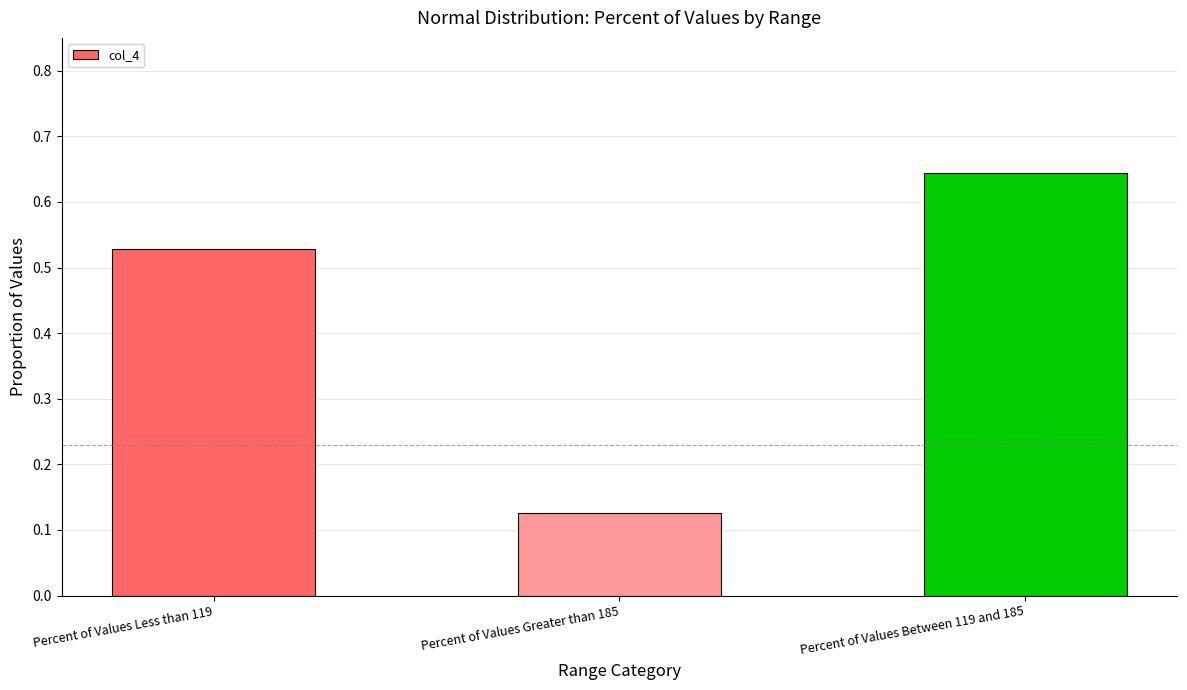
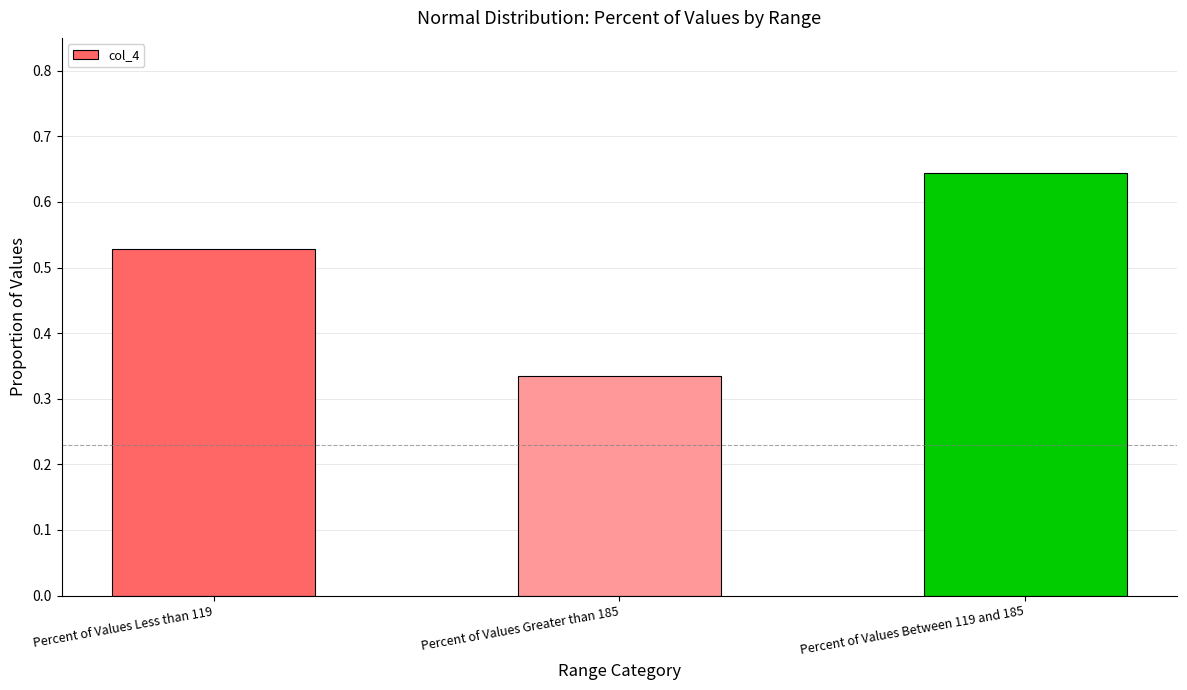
  {
    "Percent of Values Less than 119": 0.53,
-   "Percent of Values Greater than 185": 0.13,
+   "Percent of Values Greater than 185": 0.33,
    "Percent of Values Between 119 and 185": 0.64
  }
